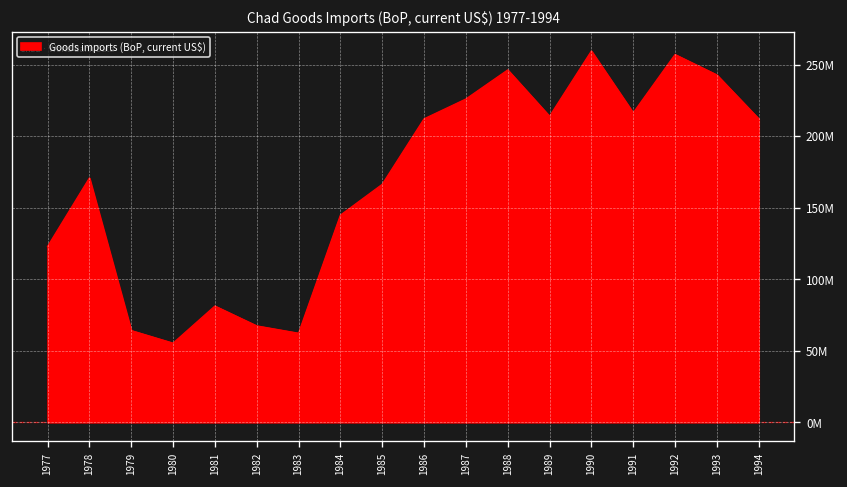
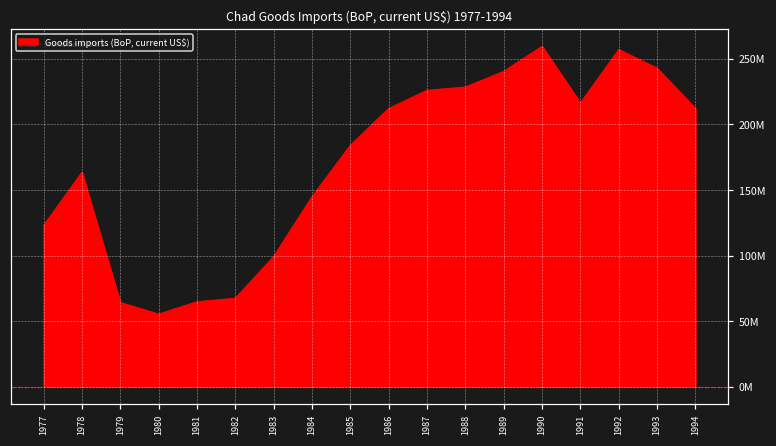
  {
    "1977": 123000000,
-   "1978": 171000000,
+   "1978": 163000000,
    "1979": 64000000,
    "1980": 55000000,
-   "1981": 81000000,
+   "1981": 65000000,
    "1982": 67000000,
-   "1983": 62000000,
+   "1983": 99000000,
    "1984": 145000000,
-   "1985": 166000000,
+   "1985": 184000000,
    "1986": 212000000,
    "1987": 226000000,
-   "1988": 246000000,
-   "1989": 214000000,
+   "1988": 228000000,
+   "1989": 240000000,
    "1990": 259000000,
    "1991": 216000000,
    "1992": 257000000,
    "1993": 243000000,
    "1994": 212000000
  }
